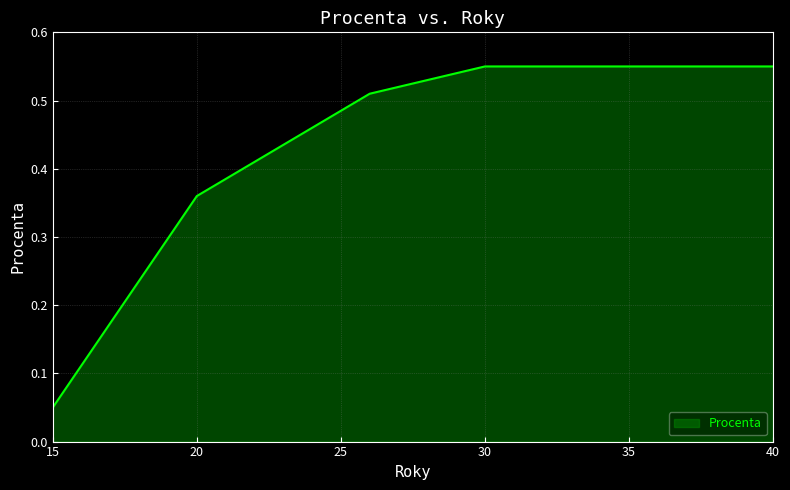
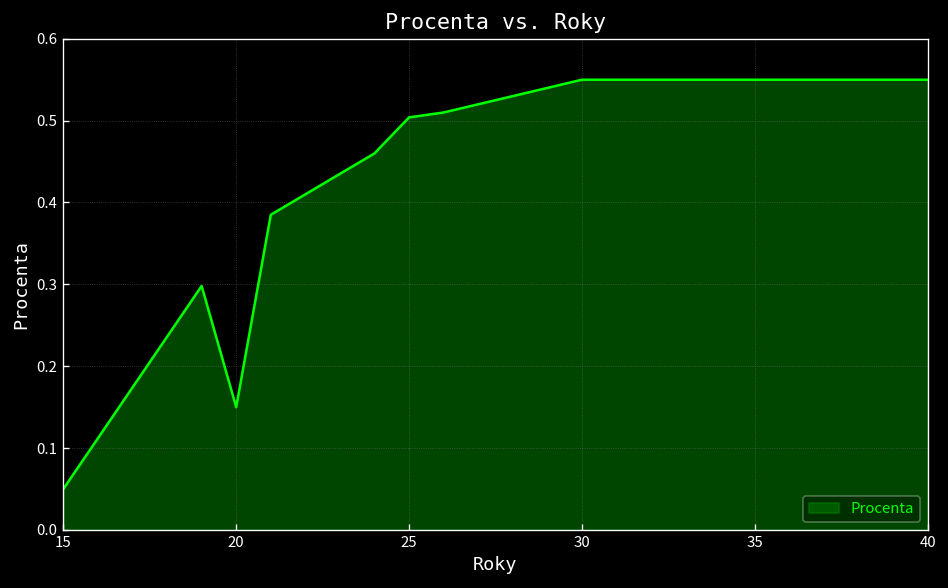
  {
    "15": 0.05,
-   "20": 0.36,
-   "25": 0.49,
+   "20": 0.15,
+   "25": 0.50,
    "30": 0.55,
    "35": 0.55,
    "40": 0.55
  }
